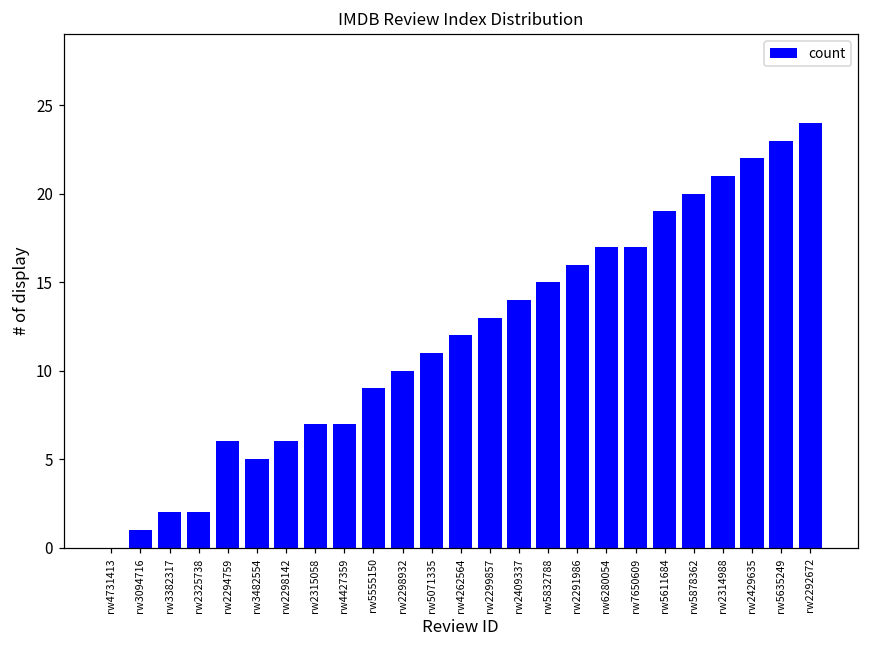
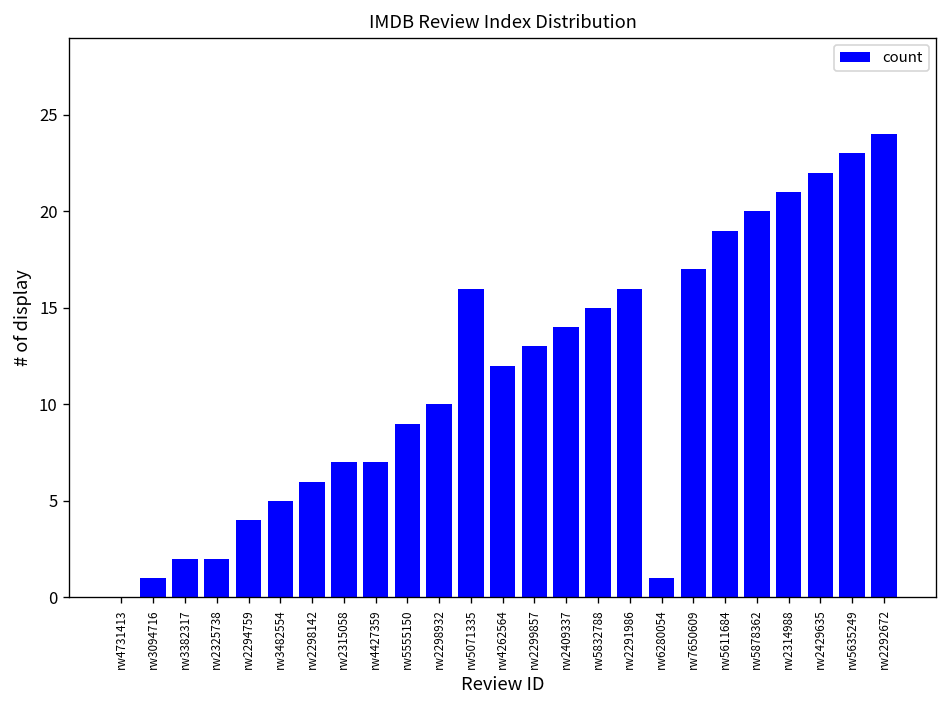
  {
    "rw4731413": 0,
    "rw3094716": 1,
    "rw3382317": 2,
    "rw2325738": 2,
-   "rw2294759": 6,
+   "rw2294759": 4,
    "rw3482554": 5,
    "rw2298142": 6,
    "rw2315058": 7,
    "rw4427359": 7,
    "rw5555150": 9,
    "rw2298932": 10,
-   "rw5071335": 11,
+   "rw5071335": 16,
    "rw4262564": 12,
    "rw2299857": 13,
    "rw2409337": 14,
    "rw5832788": 15,
    "rw2291986": 16,
-   "rw6280054": 17,
+   "rw6280054": 1,
    "rw7650609": 17,
    "rw5611684": 19,
    "rw5878362": 20,
    "rw2314988": 21,
    "rw2429635": 22,
    "rw5635249": 23,
    "rw2292672": 24
  }
